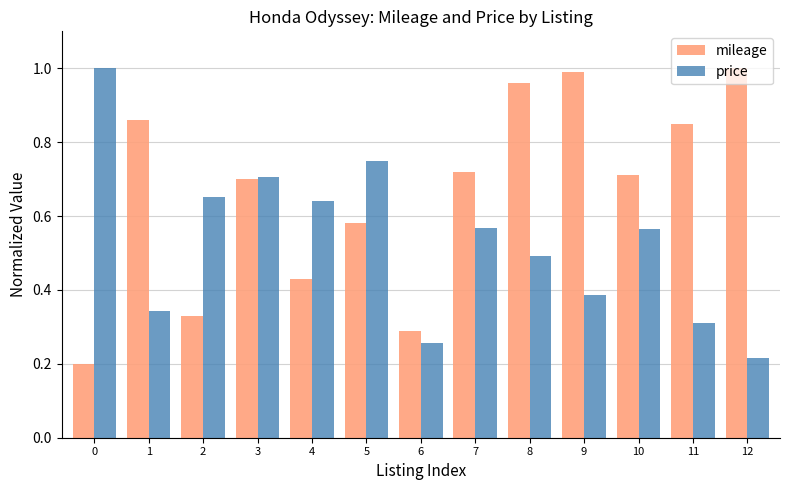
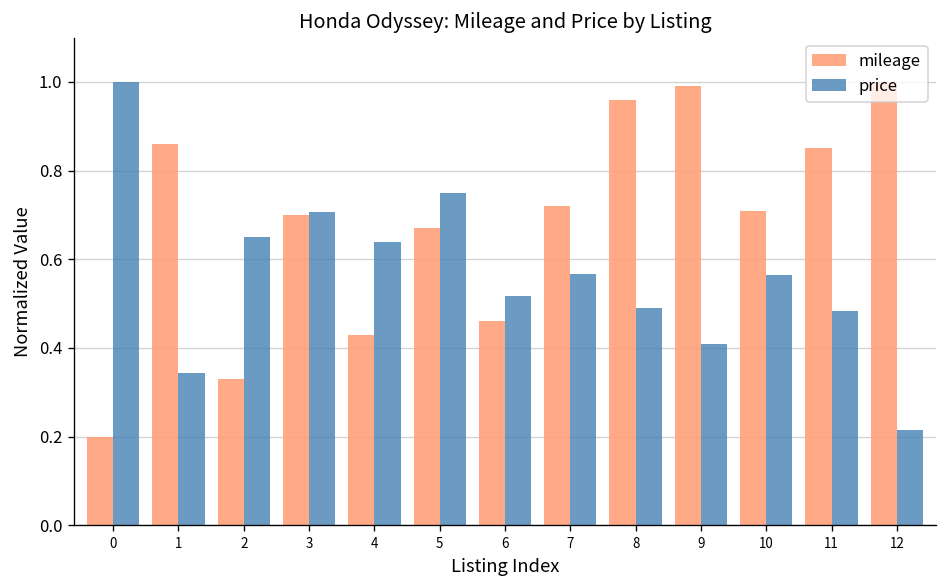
  {
    "mileage": {
      "0": 0.20,
      "1": 0.86,
      "2": 0.33,
      "3": 0.70,
      "4": 0.43,
-     "5": 0.58,
-     "6": 0.29,
+     "5": 0.67,
+     "6": 0.46,
      "7": 0.72,
      "8": 0.96,
      "9": 0.99,
      "10": 0.71,
      "11": 0.85
    },
    "price": {
      "0": 1.00,
      "1": 0.34,
      "2": 0.65,
      "3": 0.71,
      "4": 0.64,
      "5": 0.75,
-     "6": 0.26,
+     "6": 0.52,
      "7": 0.57,
      "8": 0.49,
-     "9": 0.39,
+     "9": 0.41,
      "10": 0.57,
-     "11": 0.31,
+     "11": 0.48,
      "12": 0.22
    }
  }
